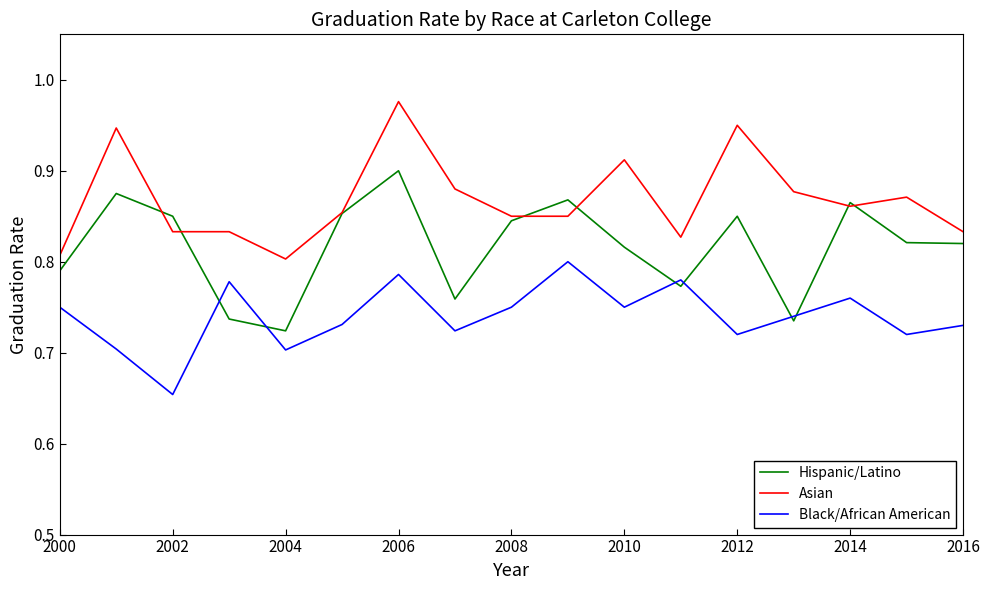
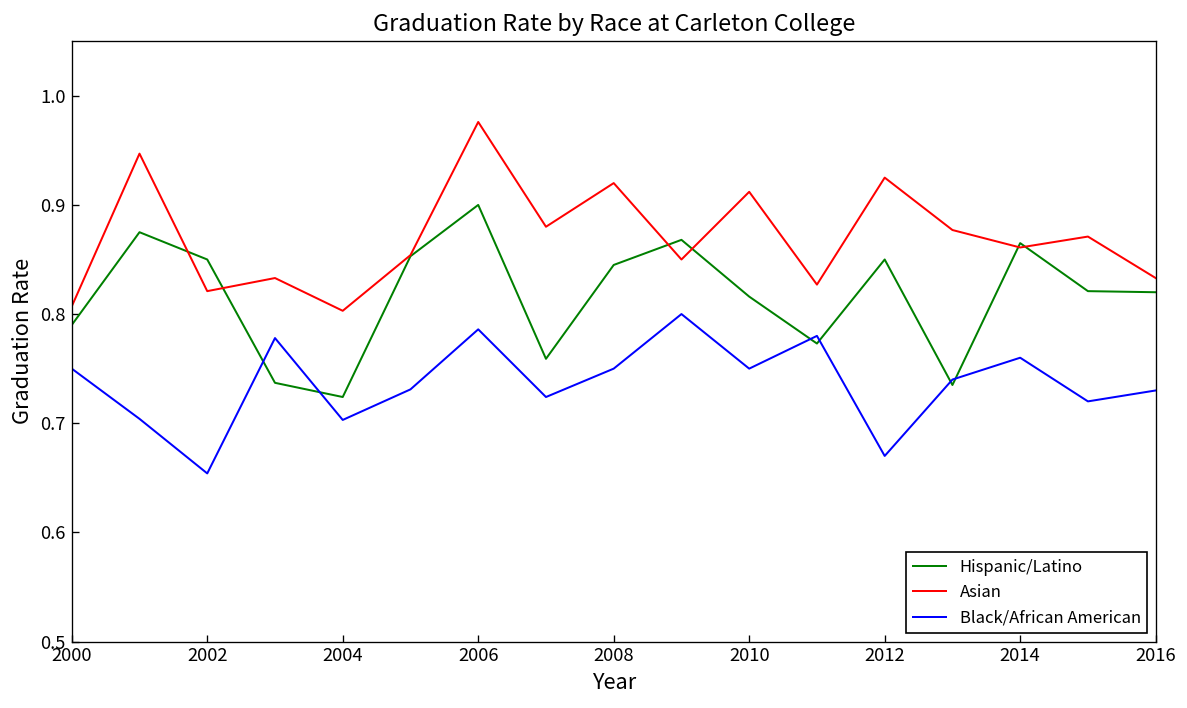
  {
    "Hispanic/Latino": {
      "2000": 0.79,
      "2002": 0.85,
      "2004": 0.72,
      "2006": 0.90,
      "2008": 0.85,
      "2010": 0.82,
      "2012": 0.85,
      "2014": 0.87,
      "2016": 0.82
    },
    "Asian": {
      "2000": 0.81,
-     "2002": 0.83,
+     "2002": 0.82,
      "2004": 0.80,
      "2006": 0.98,
-     "2008": 0.85,
+     "2008": 0.92,
      "2010": 0.91,
-     "2012": 0.95,
+     "2012": 0.93,
      "2014": 0.86,
      "2016": 0.83
    },
    "Black/African American": {
      "2000": 0.75,
      "2002": 0.65,
      "2004": 0.70,
      "2006": 0.79,
      "2008": 0.75,
      "2010": 0.75,
-     "2012": 0.72,
+     "2012": 0.67,
      "2014": 0.76,
      "2016": 0.73
    }
  }
